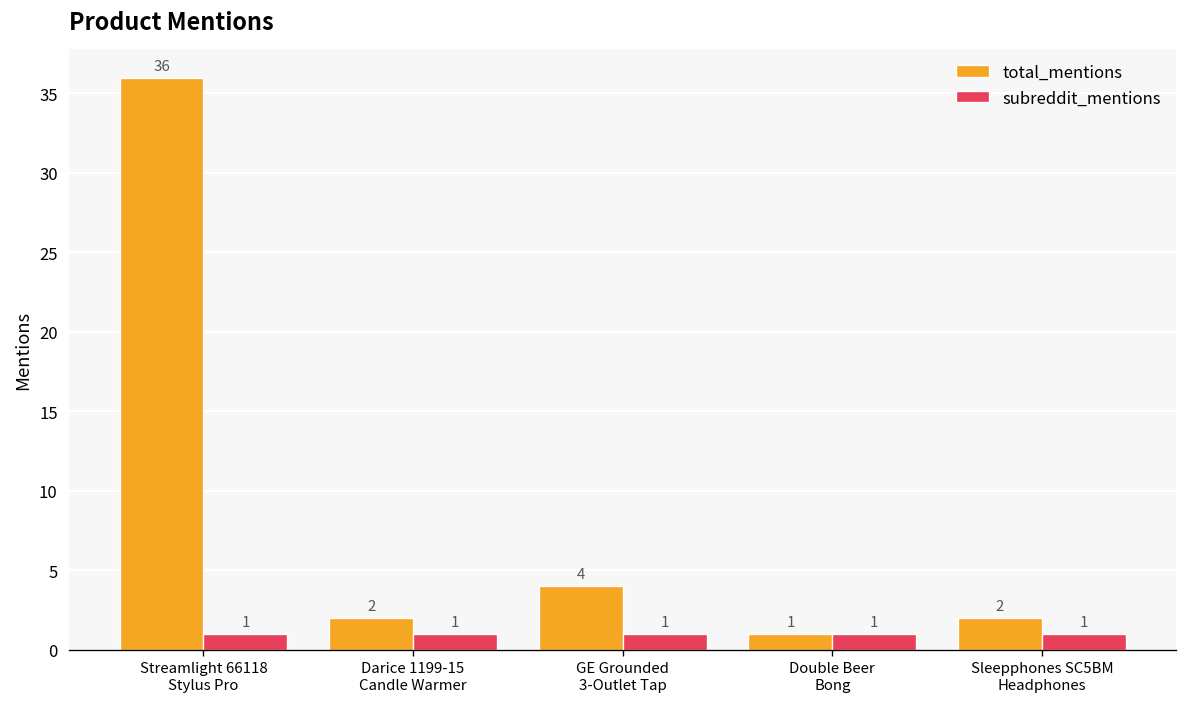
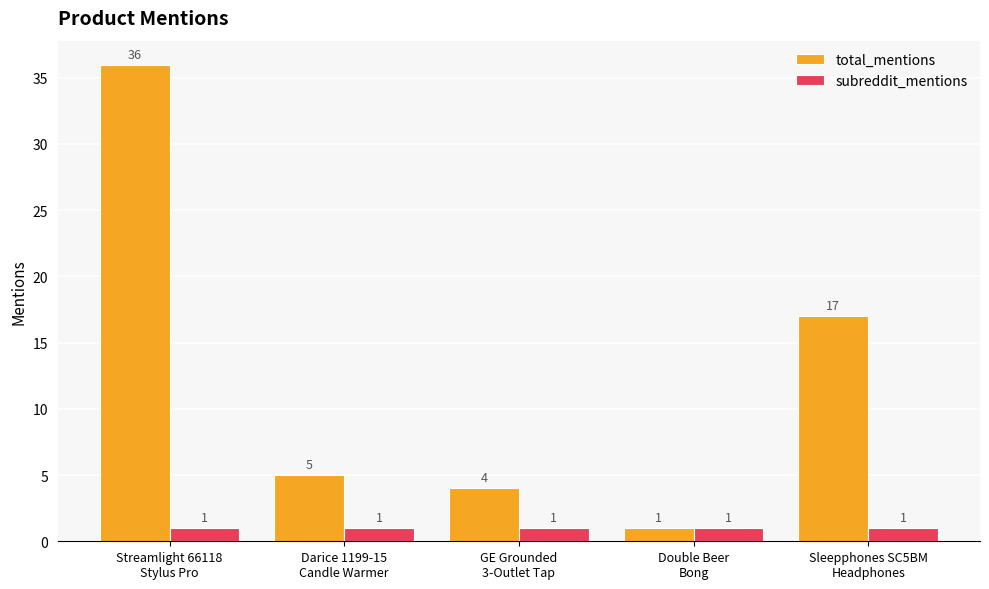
  {
    "total_mentions": {
      "Streamlight 66118 Stylus Pro": 36,
-     "Darice 1199-15 Candle Warmer": 2,
+     "Darice 1199-15 Candle Warmer": 5,
      "GE Grounded 3-Outlet Tap": 4,
      "Double Beer Bong": 1,
-     "Sleepphones SC5BM Headphones": 2
+     "Sleepphones SC5BM Headphones": 17
    },
    "subreddit_mentions": {
      "Streamlight 66118 Stylus Pro": 1,
      "Darice 1199-15 Candle Warmer": 1,
      "GE Grounded 3-Outlet Tap": 1,
      "Double Beer Bong": 1,
      "Sleepphones SC5BM Headphones": 1
    }
  }
